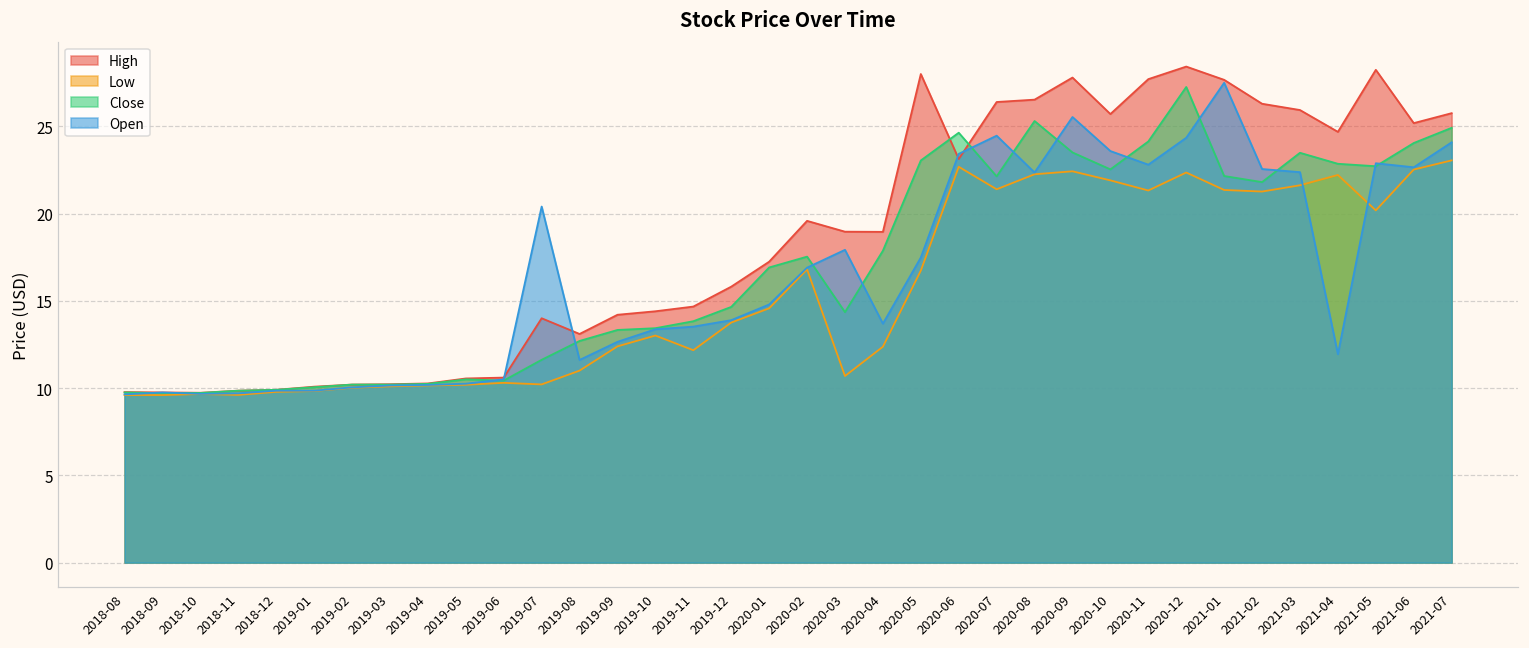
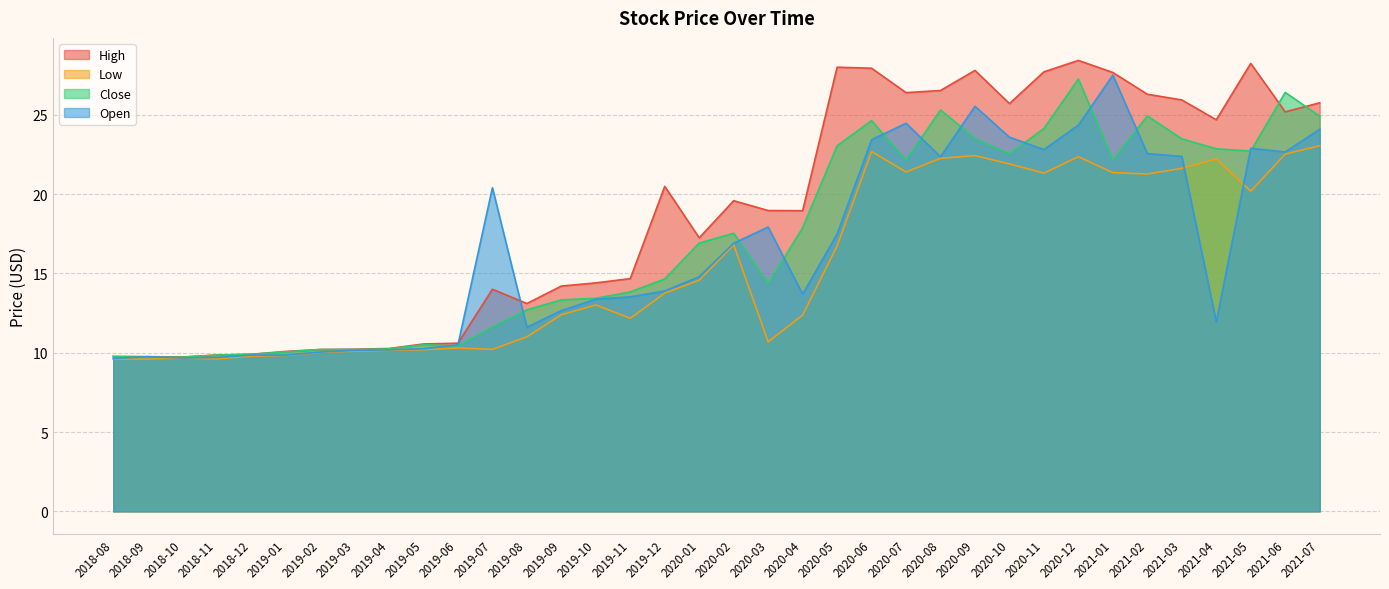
  {
    "High": {
      "2019-07": 14.0,
      "2019-08": 13.1,
      "2019-09": 14.2,
      "2019-10": 14.4,
      "2019-11": 14.7,
-     "2019-12": 15.8,
+     "2019-12": 20.5,
      "2020-01": 17.2,
      "2020-02": 19.6,
      "2020-03": 19.0,
      "2020-04": 19.0,
      "2020-05": 28.0,
-     "2020-06": 23.1,
+     "2020-06": 27.9,
      "2020-07": 26.4,
      "2020-08": 26.5,
      "2020-09": 27.8,
      "2020-10": 25.7,
      "2020-11": 27.7,
      "2020-12": 28.4,
      "2021-01": 27.7,
      "2021-02": 26.3,
      "2021-03": 25.9,
      "2021-04": 24.7,
      "2021-05": 28.2,
      "2021-06": 25.2,
      "2021-07": 25.8
    },
    "Low": {
      "2019-07": 10.2,
      "2019-08": 11.0,
      "2019-09": 12.4,
      "2019-10": 13.0,
      "2019-11": 12.2,
      "2020-01": 14.6,
      "2020-03": 10.7,
      "2020-04": 12.4,
      "2020-05": 16.7,
      "2020-06": 22.7,
      "2020-07": 21.4,
      "2020-09": 22.4,
      "2020-10": 21.9,
      "2020-11": 21.3,
      "2020-12": 22.4,
      "2021-01": 21.4,
      "2021-02": 21.3,
      "2021-03": 21.6,
      "2021-04": 22.2,
      "2021-05": 20.2,
      "2021-07": 23.0
    },
    "Close": {
      "2019-07": 11.6,
      "2019-08": 12.7,
      "2019-09": 13.3,
      "2019-11": 13.8,
      "2019-12": 14.6,
      "2020-01": 16.9,
      "2020-02": 17.5,
      "2020-03": 14.4,
      "2020-04": 17.9,
      "2020-05": 23.0,
      "2020-06": 24.6,
      "2020-07": 22.1,
      "2020-08": 25.3,
      "2020-09": 23.5,
      "2020-10": 22.5,
      "2020-11": 24.1,
      "2020-12": 27.3,
      "2021-01": 22.1,
-     "2021-02": 21.8,
+     "2021-02": 24.9,
      "2021-03": 23.5,
      "2021-04": 22.9,
      "2021-05": 22.7,
-     "2021-06": 24.0,
+     "2021-06": 26.4,
      "2021-07": 24.9
    },
    "Open": {
      "2019-07": 20.4,
      "2019-08": 11.6,
      "2019-09": 12.6,
      "2019-11": 13.5,
      "2020-01": 14.8,
      "2020-03": 17.9,
      "2020-04": 13.7,
      "2020-05": 17.5,
      "2020-06": 23.4,
      "2020-07": 24.5,
      "2020-09": 25.5,
      "2020-10": 23.6,
      "2020-11": 22.8,
      "2020-12": 24.3,
      "2021-01": 27.5,
      "2021-02": 22.5,
      "2021-03": 22.4,
      "2021-04": 11.9,
      "2021-05": 22.9,
      "2021-07": 24.1
    }
  }
